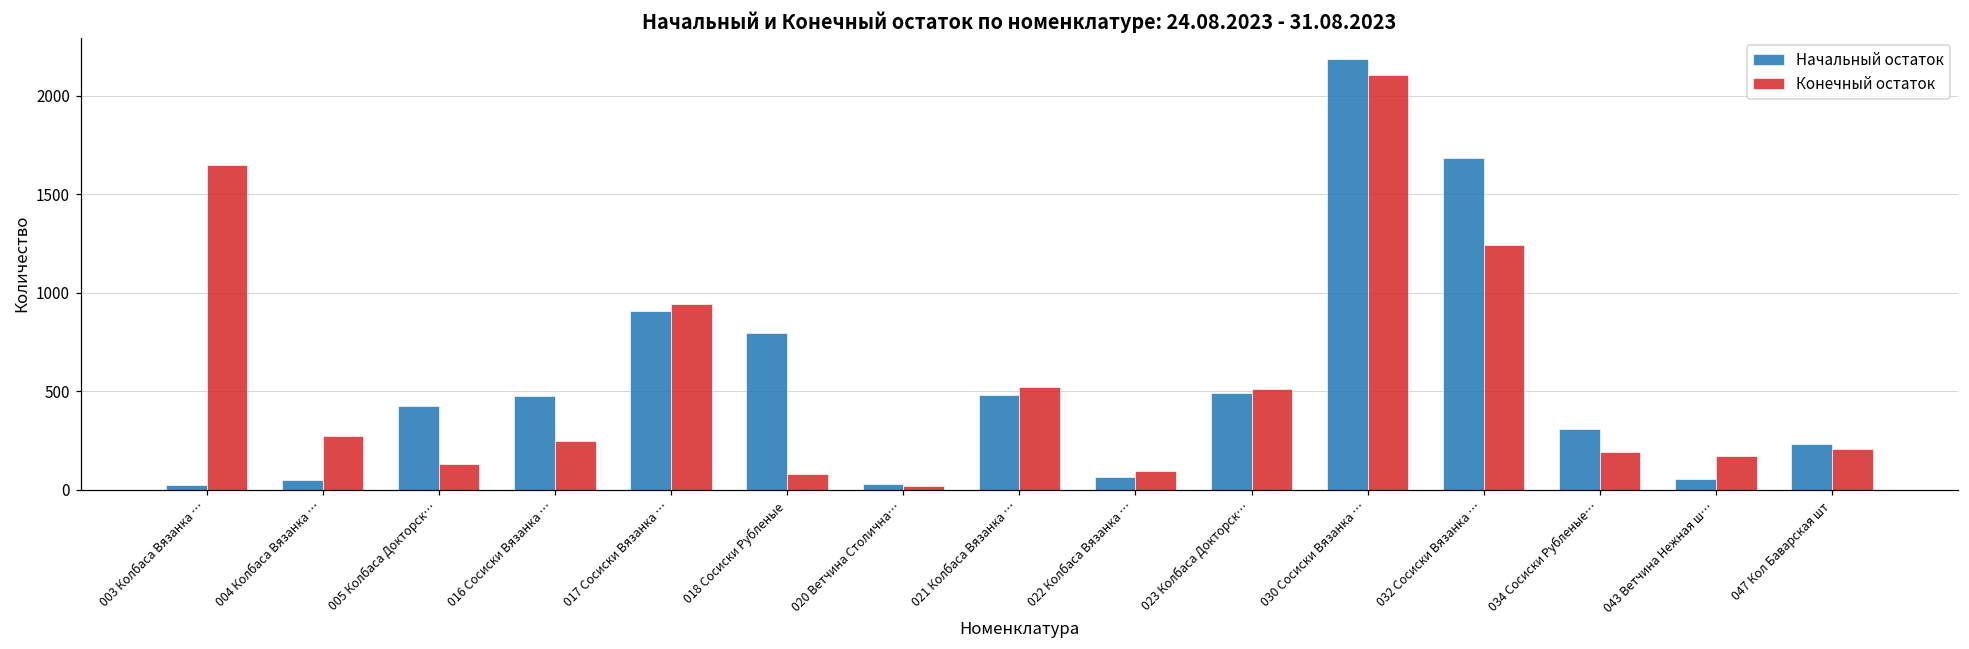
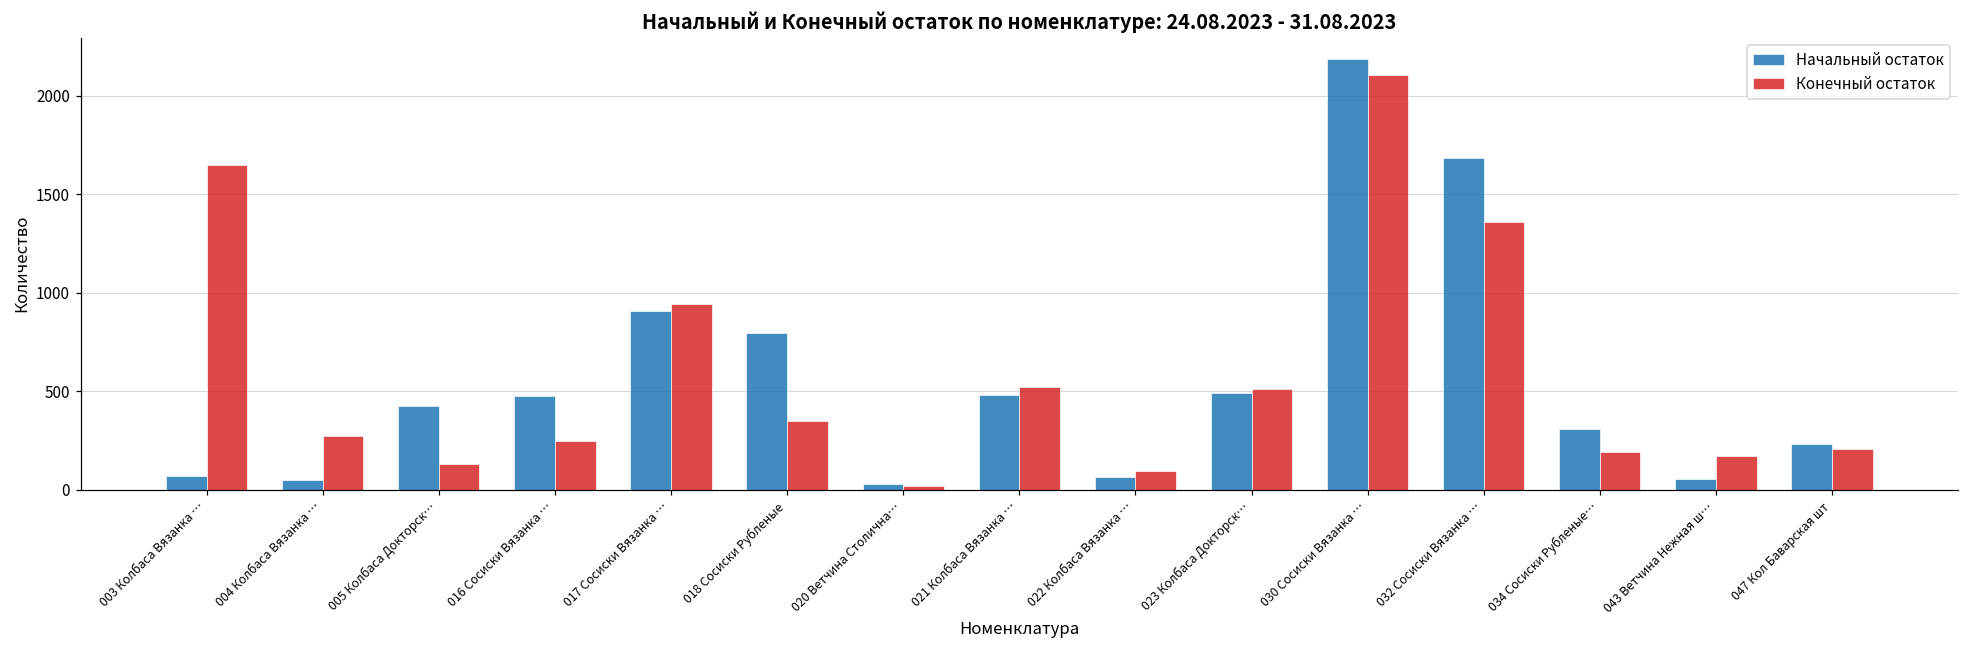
  {
    "Начальный остаток": {
-     "003 Колбаса Вязанка …": 20,
+     "003 Колбаса Вязанка …": 70,
      "004 Колбаса Вязанка …": 50,
      "005 Колбаса Докторск…": 430,
      "016 Сосиски Вязанка …": 480,
      "017 Сосиски Вязанка …": 910,
      "018 Сосиски Рубленые": 790,
      "020 Ветчина Столична…": 30,
      "021 Колбаса Вязанка …": 480,
      "022 Колбаса Вязанка …": 60,
      "023 Колбаса Докторск…": 490,
      "030 Сосиски Вязанка …": 2180,
      "032 Сосиски Вязанка …": 1680,
      "034 Сосиски Рубленые…": 310,
      "043 Ветчина Нежная ш…": 50,
      "047 Кол Баварская шт": 230
    },
    "Конечный остаток": {
      "003 Колбаса Вязанка …": 1650,
      "004 Колбаса Вязанка …": 270,
      "005 Колбаса Докторск…": 130,
      "016 Сосиски Вязанка …": 250,
      "017 Сосиски Вязанка …": 940,
-     "018 Сосиски Рубленые": 80,
+     "018 Сосиски Рубленые": 350,
      "020 Ветчина Столична…": 20,
      "021 Колбаса Вязанка …": 520,
      "022 Колбаса Вязанка …": 100,
      "023 Колбаса Докторск…": 510,
      "030 Сосиски Вязанка …": 2100,
-     "032 Сосиски Вязанка …": 1240,
+     "032 Сосиски Вязанка …": 1360,
      "034 Сосиски Рубленые…": 190,
      "043 Ветчина Нежная ш…": 170,
      "047 Кол Баварская шт": 210
    }
  }
